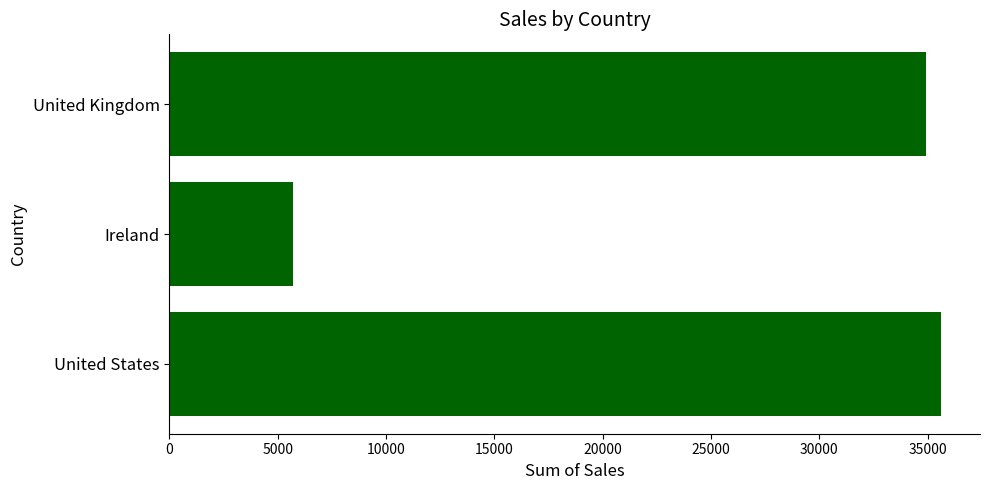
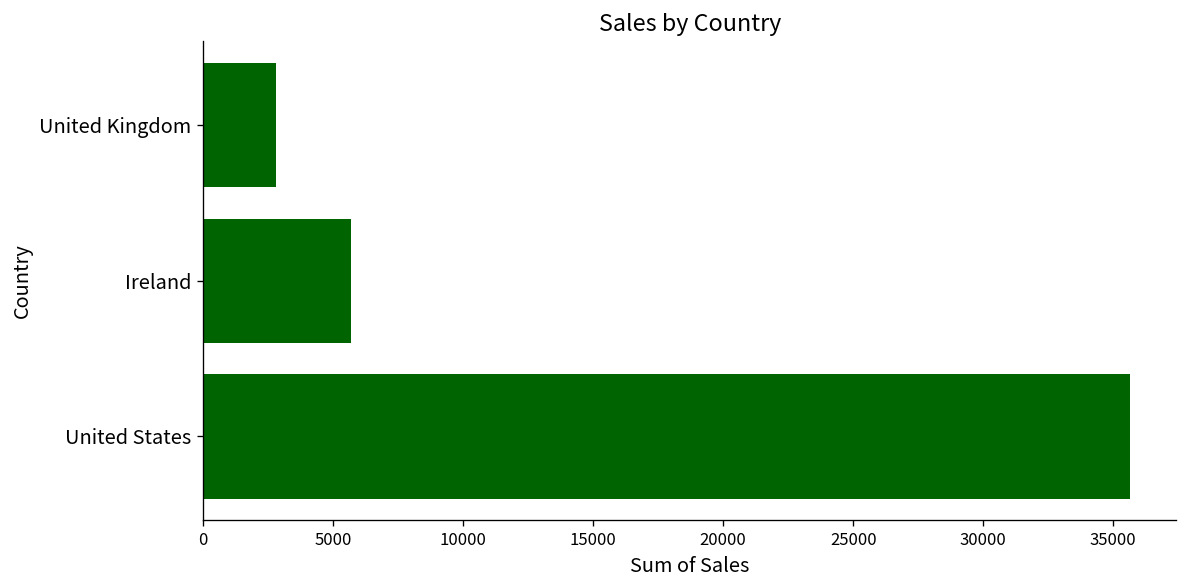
  {
-   "United Kingdom": 34900,
+   "United Kingdom": 2800,
    "Ireland": 5700,
    "United States": 35600
  }
